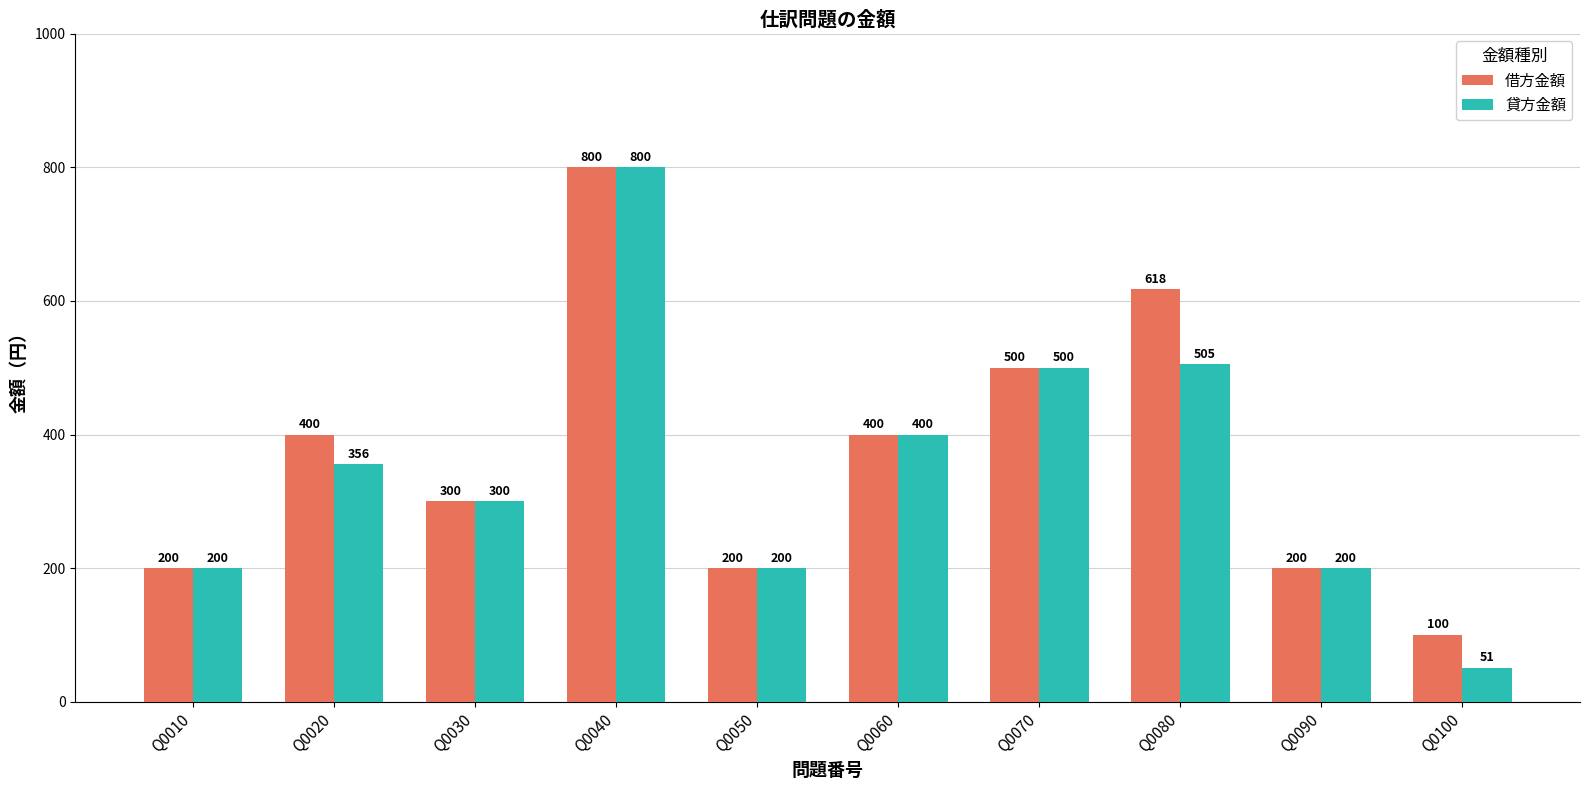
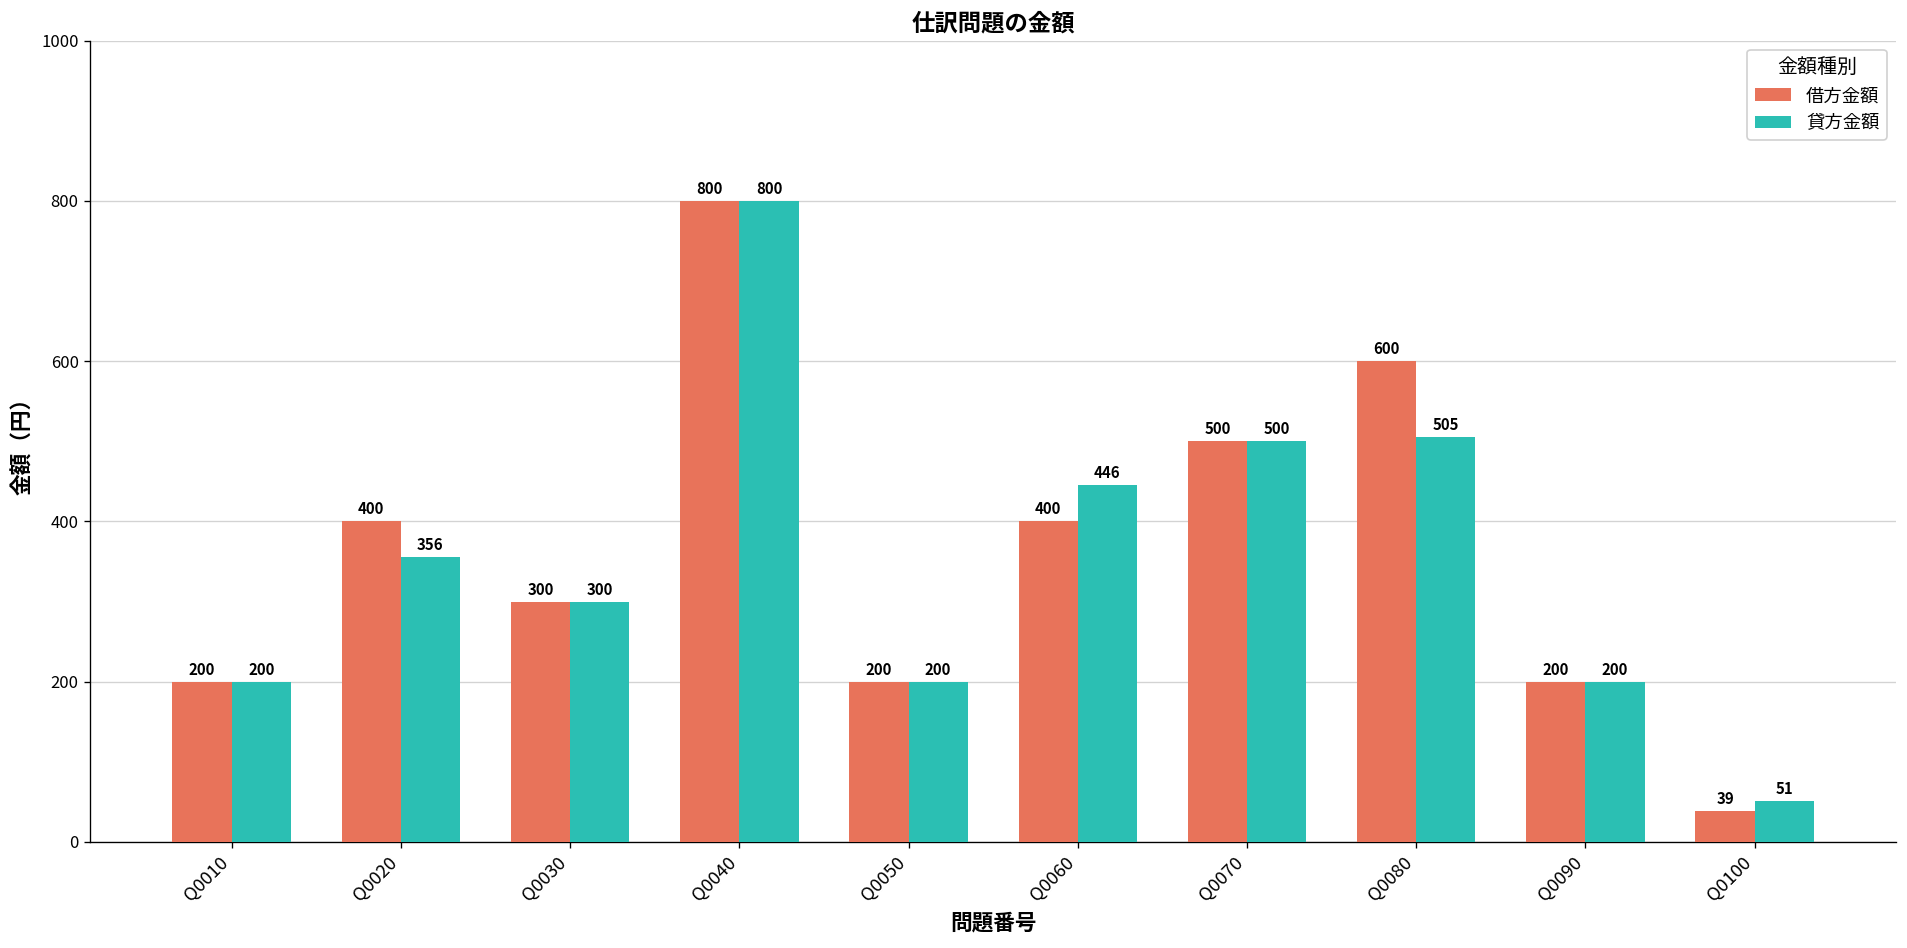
  {
    "借方金額": {
      "Q0010": 200,
      "Q0020": 400,
      "Q0030": 300,
      "Q0040": 800,
      "Q0050": 200,
      "Q0060": 400,
      "Q0070": 500,
-     "Q0080": 618,
+     "Q0080": 600,
      "Q0090": 200,
-     "Q0100": 100
+     "Q0100": 39
    },
    "貸方金額": {
      "Q0010": 200,
      "Q0020": 356,
      "Q0030": 300,
      "Q0040": 800,
      "Q0050": 200,
-     "Q0060": 400,
+     "Q0060": 446,
      "Q0070": 500,
      "Q0080": 505,
      "Q0090": 200,
      "Q0100": 51
    }
  }
